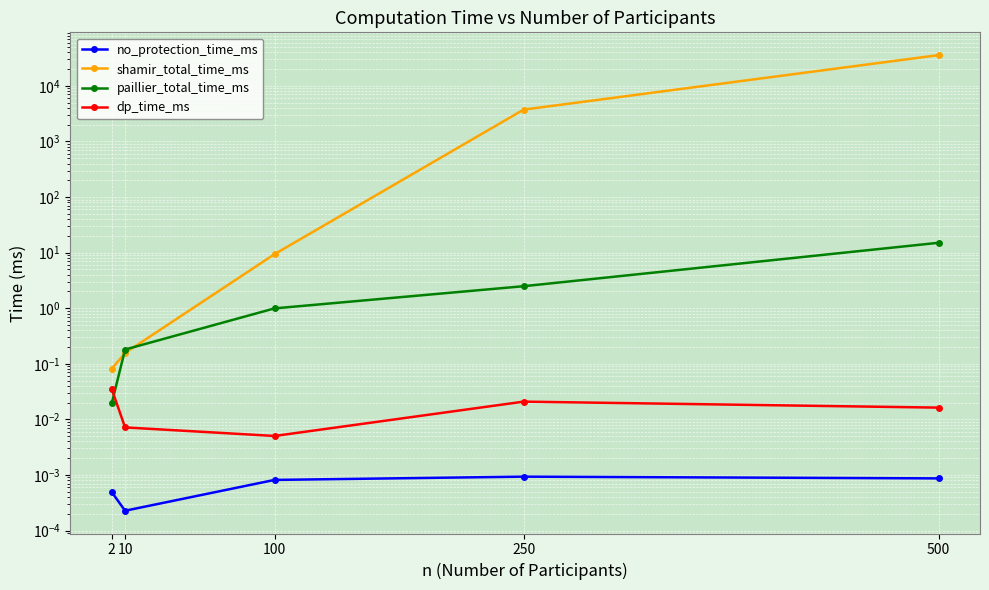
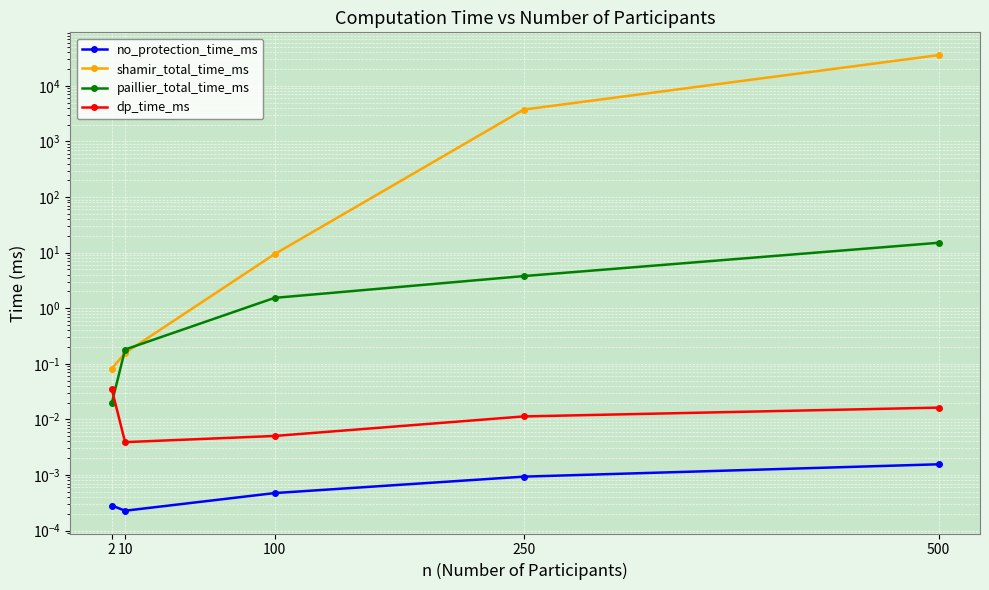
  {
    "no_protection_time_ms": {
-     "2": 0.0005,
+     "2": 0.0003,
      "10": 0.00023,
-     "100": 0.0008,
+     "100": 0.0005,
      "250": 0.0009,
-     "500": 0.0009
+     "500": 0.0016
    },
    "shamir_total_time_ms": {
      "2": 0.08,
      "10": 0.16,
      "100": 9,
      "250": 4000,
      "500": 40000
    },
    "paillier_total_time_ms": {
      "2": 0.020,
      "10": 0.18,
-     "100": 1.0,
-     "250": 2,
+     "100": 1.5,
+     "250": 4,
      "500": 15
    },
    "dp_time_ms": {
      "2": 0.03,
-     "10": 0.007,
+     "10": 0.004,
      "100": 0.005,
-     "250": 0.021,
+     "250": 0.011,
      "500": 0.016
    }
  }
